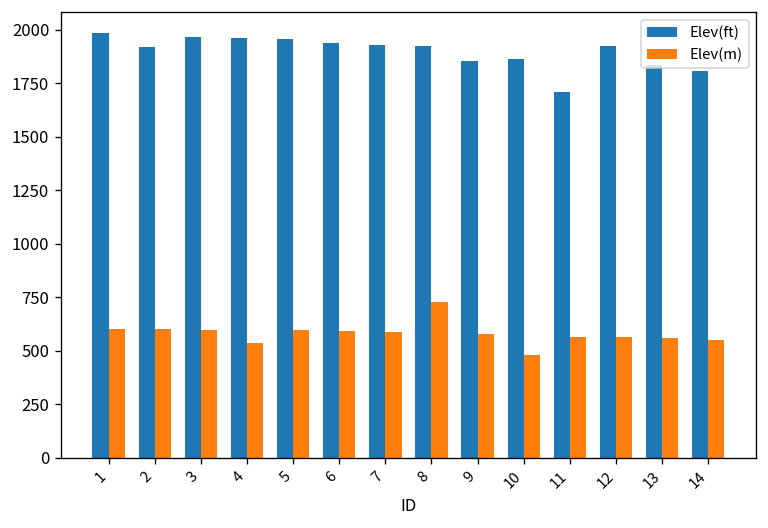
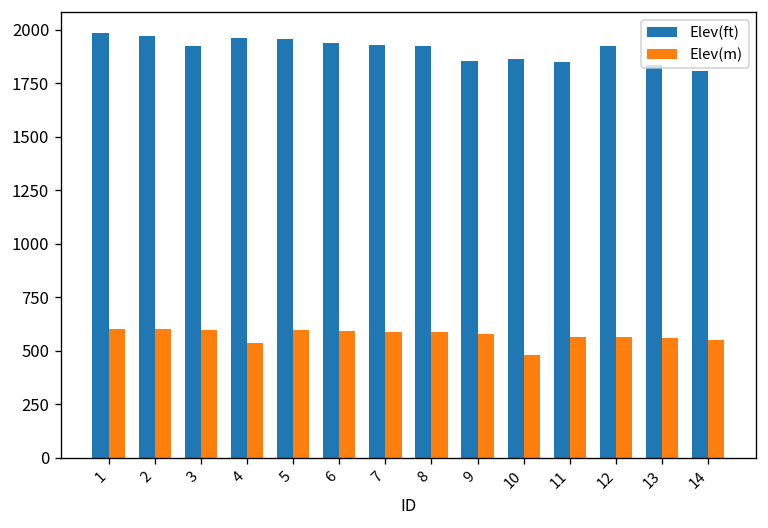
  {
    "Elev(ft)": {
      "1": 1980,
-     "2": 1920,
-     "3": 1970,
+     "2": 1970,
+     "3": 1920,
      "4": 1960,
      "5": 1960,
      "6": 1940,
      "7": 1930,
      "8": 1920,
      "9": 1850,
      "10": 1870,
-     "11": 1710,
+     "11": 1850,
      "12": 1930,
      "14": 1810
    },
    "Elev(m)": {
      "1": 600,
      "2": 600,
      "3": 600,
      "4": 540,
      "5": 600,
      "6": 590,
      "7": 590,
-     "8": 730,
+     "8": 590,
      "9": 580,
      "10": 480,
      "11": 560,
      "12": 560,
      "13": 560,
      "14": 550
    }
  }
